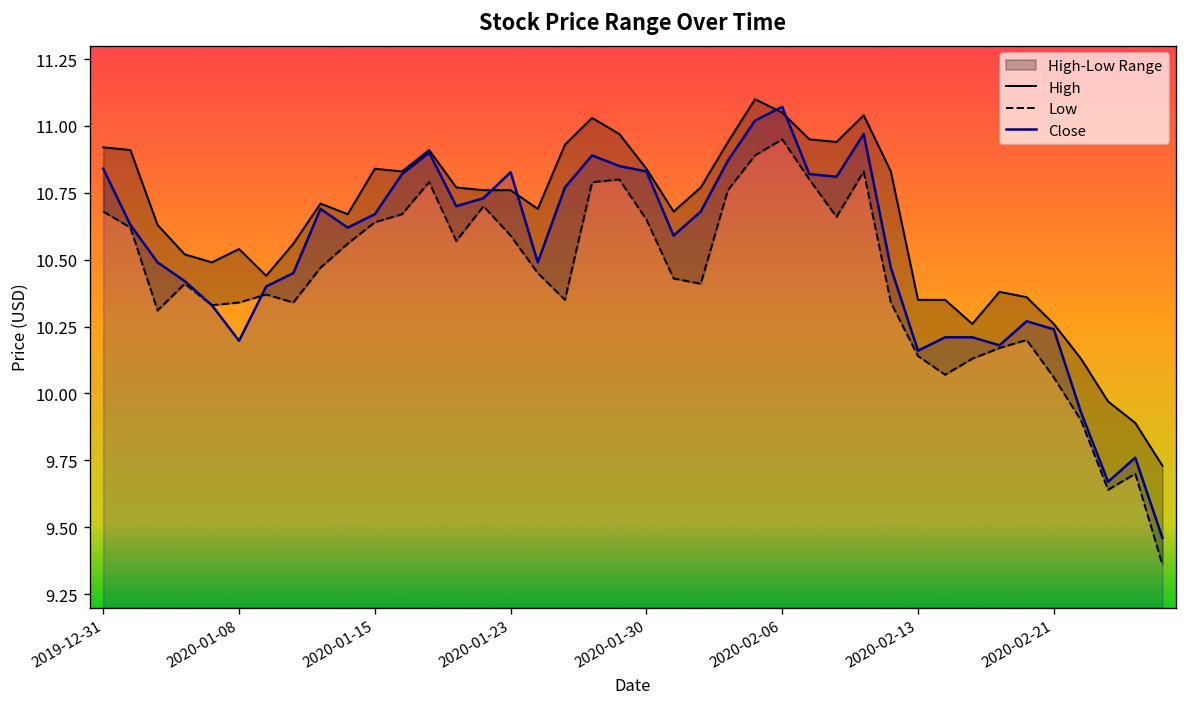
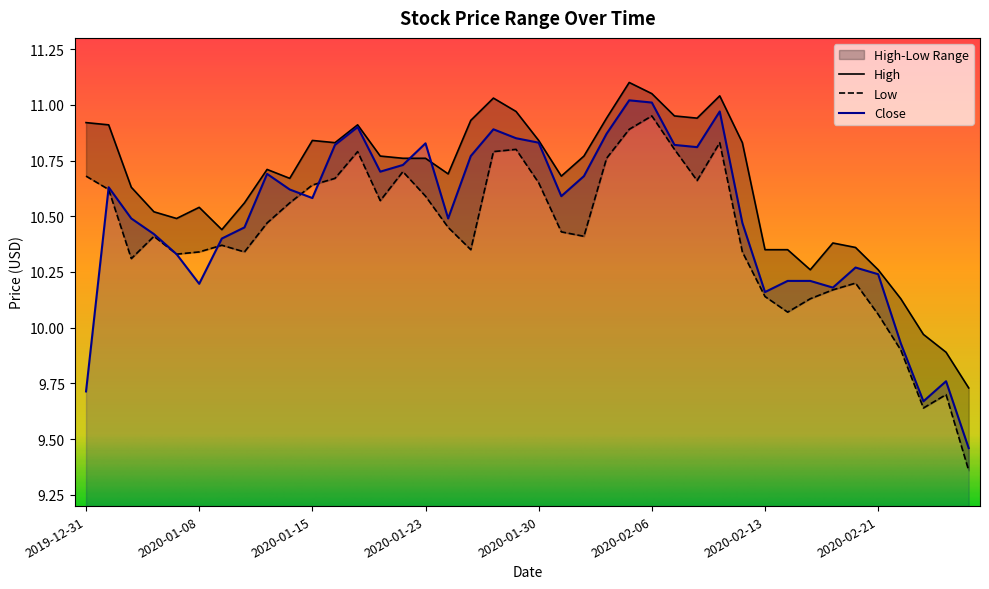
  {
    "Close": {
-     "2019-12-31": 10.84,
+     "2019-12-31": 9.71,
      "2020-01-08": 10.20,
-     "2020-01-15": 10.67,
+     "2020-01-15": 10.58,
      "2020-01-23": 10.83,
-     "2020-02-06": 11.07,
+     "2020-02-06": 11.01,
      "2020-02-13": 10.16,
      "2020-02-21": 10.24
    }
  }
